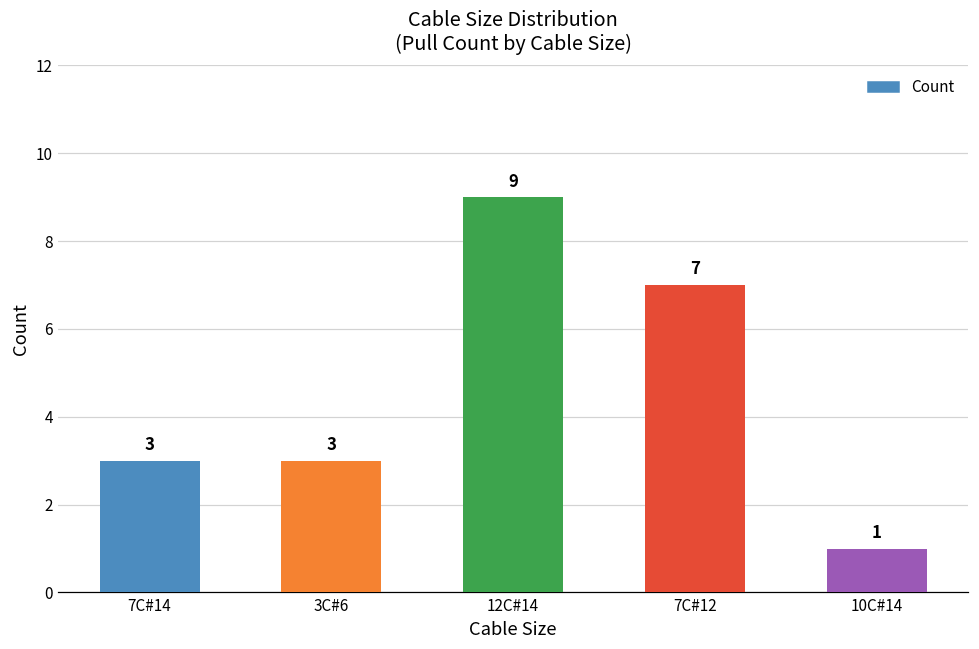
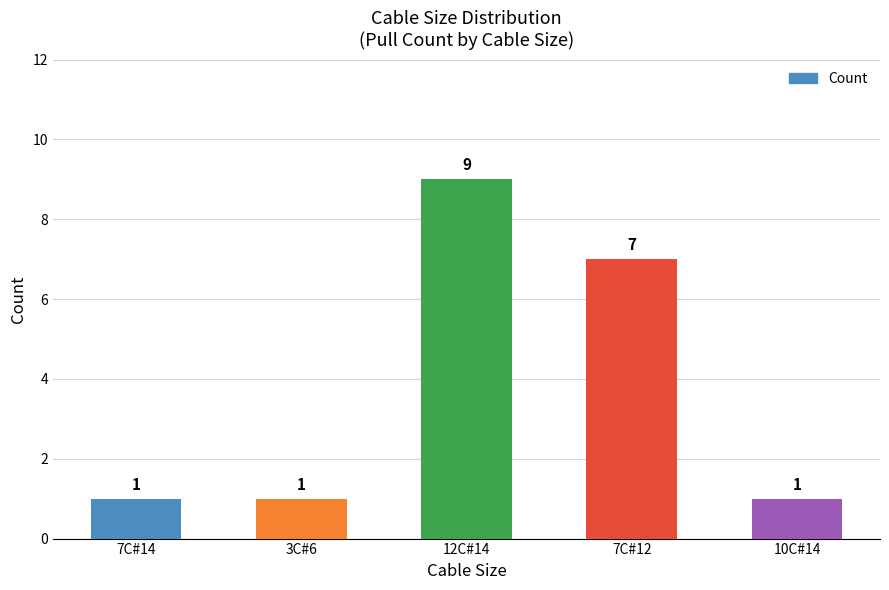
  {
-   "7C#14": 3,
-   "3C#6": 3,
+   "7C#14": 1,
+   "3C#6": 1,
    "12C#14": 9,
    "7C#12": 7,
    "10C#14": 1
  }
